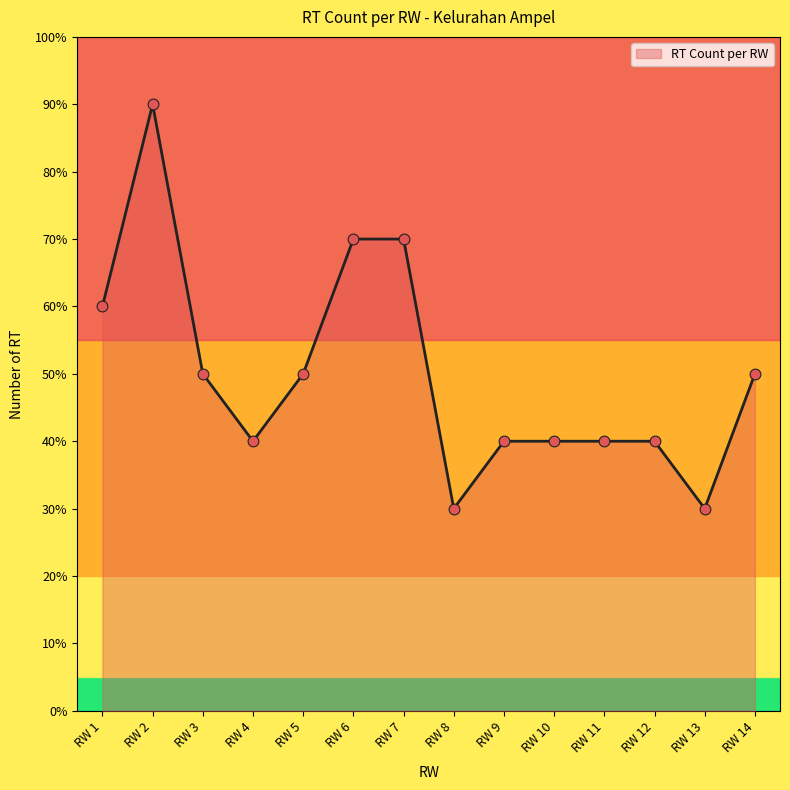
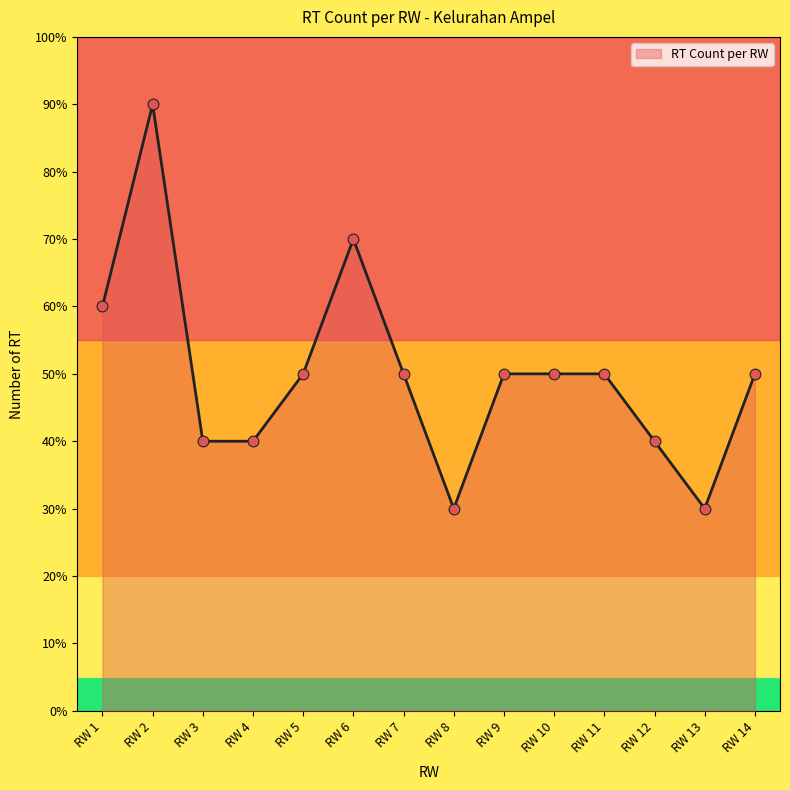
  {
    "RW 1": "60%",
    "RW 2": "90%",
-   "RW 3": "50%",
+   "RW 3": "40%",
    "RW 4": "40%",
    "RW 5": "50%",
    "RW 6": "70%",
-   "RW 7": "70%",
+   "RW 7": "50%",
    "RW 8": "30%",
-   "RW 9": "40%",
-   "RW 10": "40%",
-   "RW 11": "40%",
+   "RW 9": "50%",
+   "RW 10": "50%",
+   "RW 11": "50%",
    "RW 12": "40%",
    "RW 13": "30%",
    "RW 14": "50%"
  }
